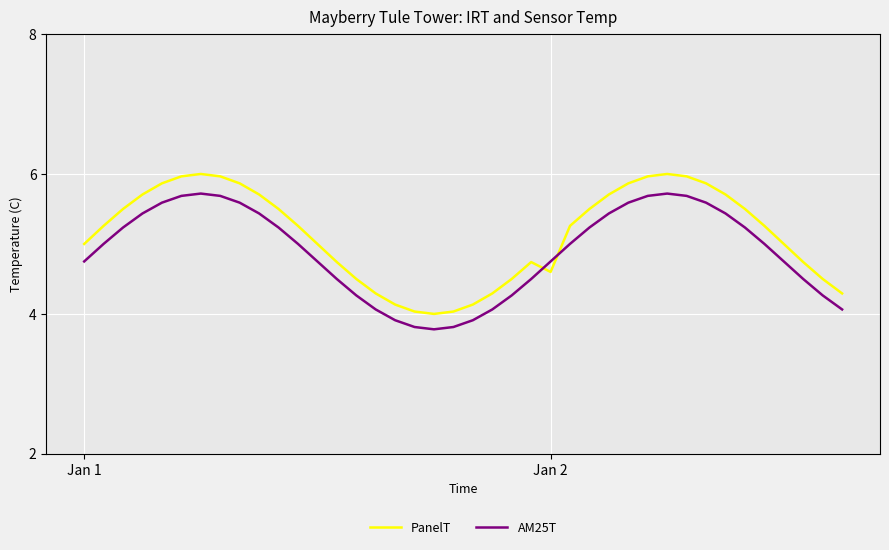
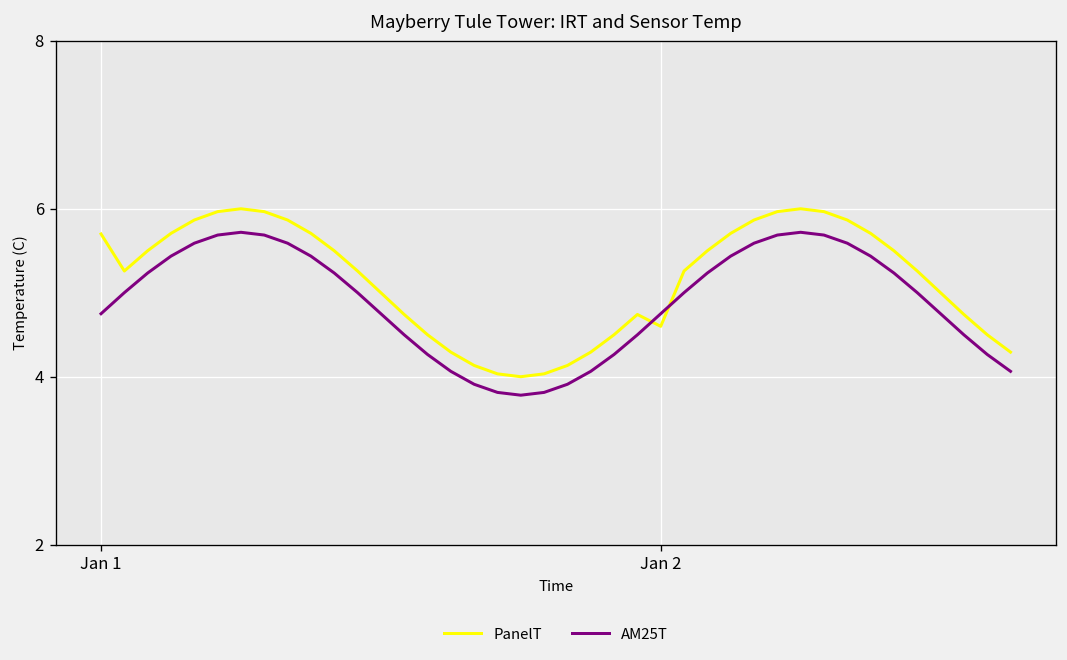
  {
    "PanelT": {
-     "Jan 1": 5.0,
+     "Jan 1": 5.7,
      "Jan 2": 4.6
    },
    "AM25T": {
      "Jan 1": 4.8,
      "Jan 2": 4.8
    }
  }
